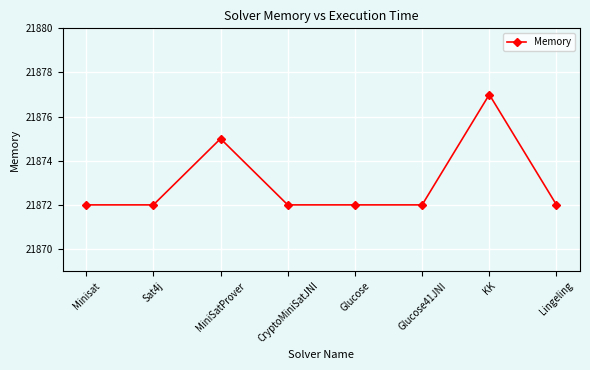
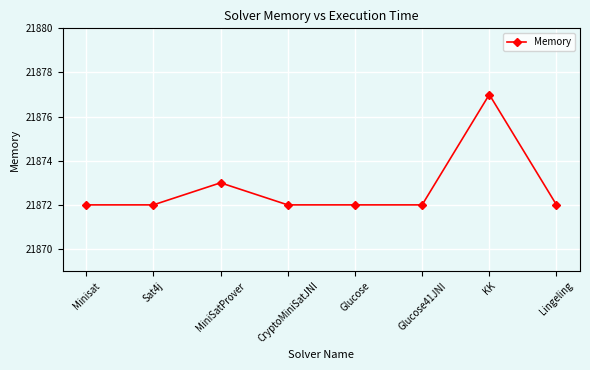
  {
    "Minisat": 21872,
    "Sat4j": 21872,
-   "MiniSatProver": 21875,
+   "MiniSatProver": 21873,
    "CryptoMiniSatJNI": 21872,
    "Glucose": 21872,
    "Glucose41JNI": 21872,
    "KK": 21877,
    "Lingeling": 21872
  }
